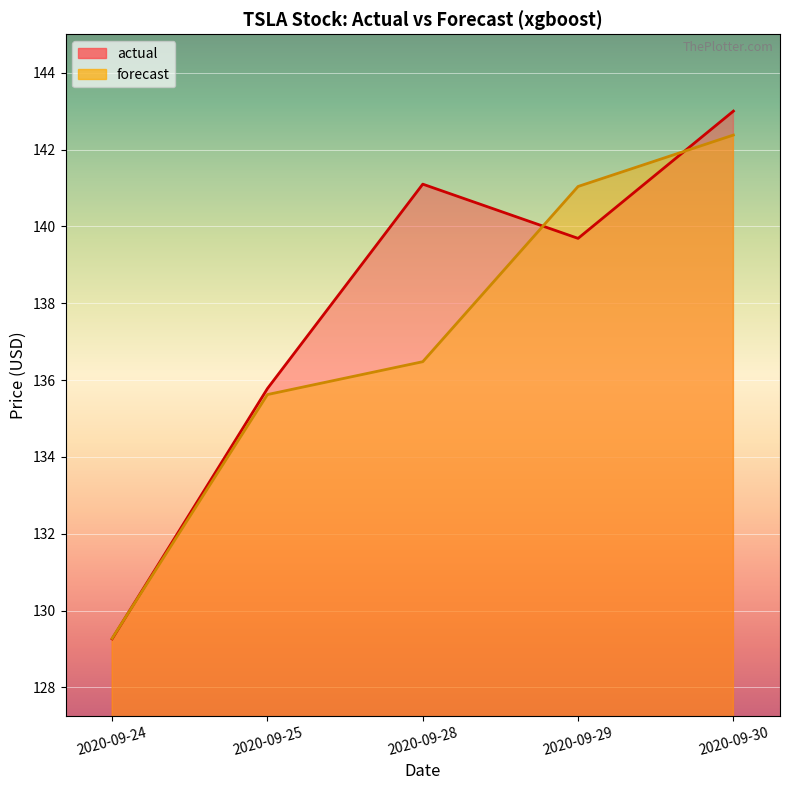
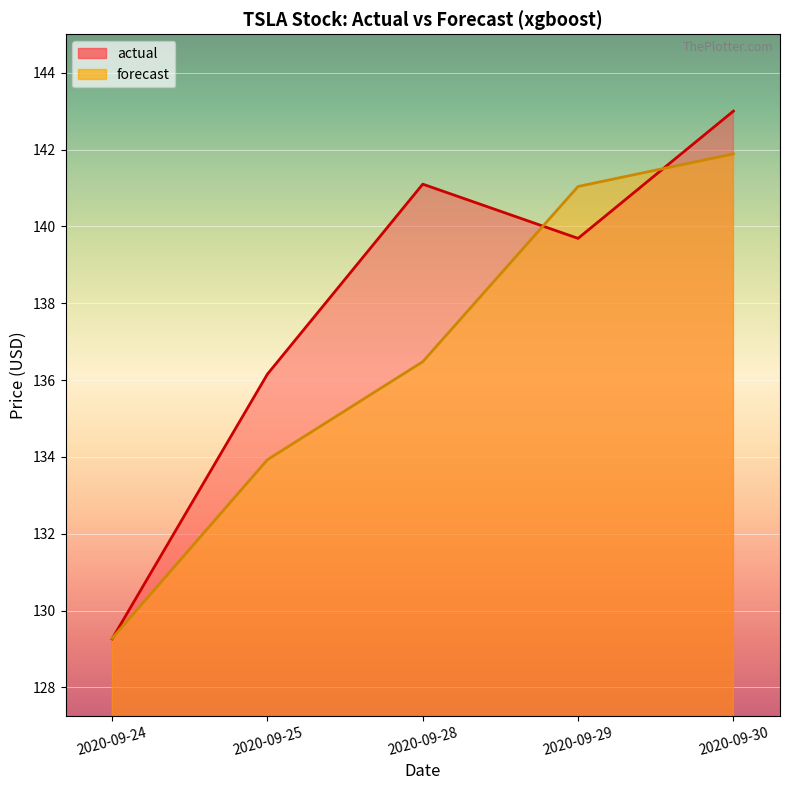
  {
    "actual": {
-     "2020-09-25": 135.8,
+     "2020-09-25": 136.2,
      "2020-09-28": 141.1,
      "2020-09-29": 139.7,
      "2020-09-30": 143.0
    },
    "forecast": {
-     "2020-09-25": 135.6,
+     "2020-09-25": 133.9,
      "2020-09-28": 136.5,
      "2020-09-29": 141.0,
-     "2020-09-30": 142.4
+     "2020-09-30": 141.9
    }
  }
